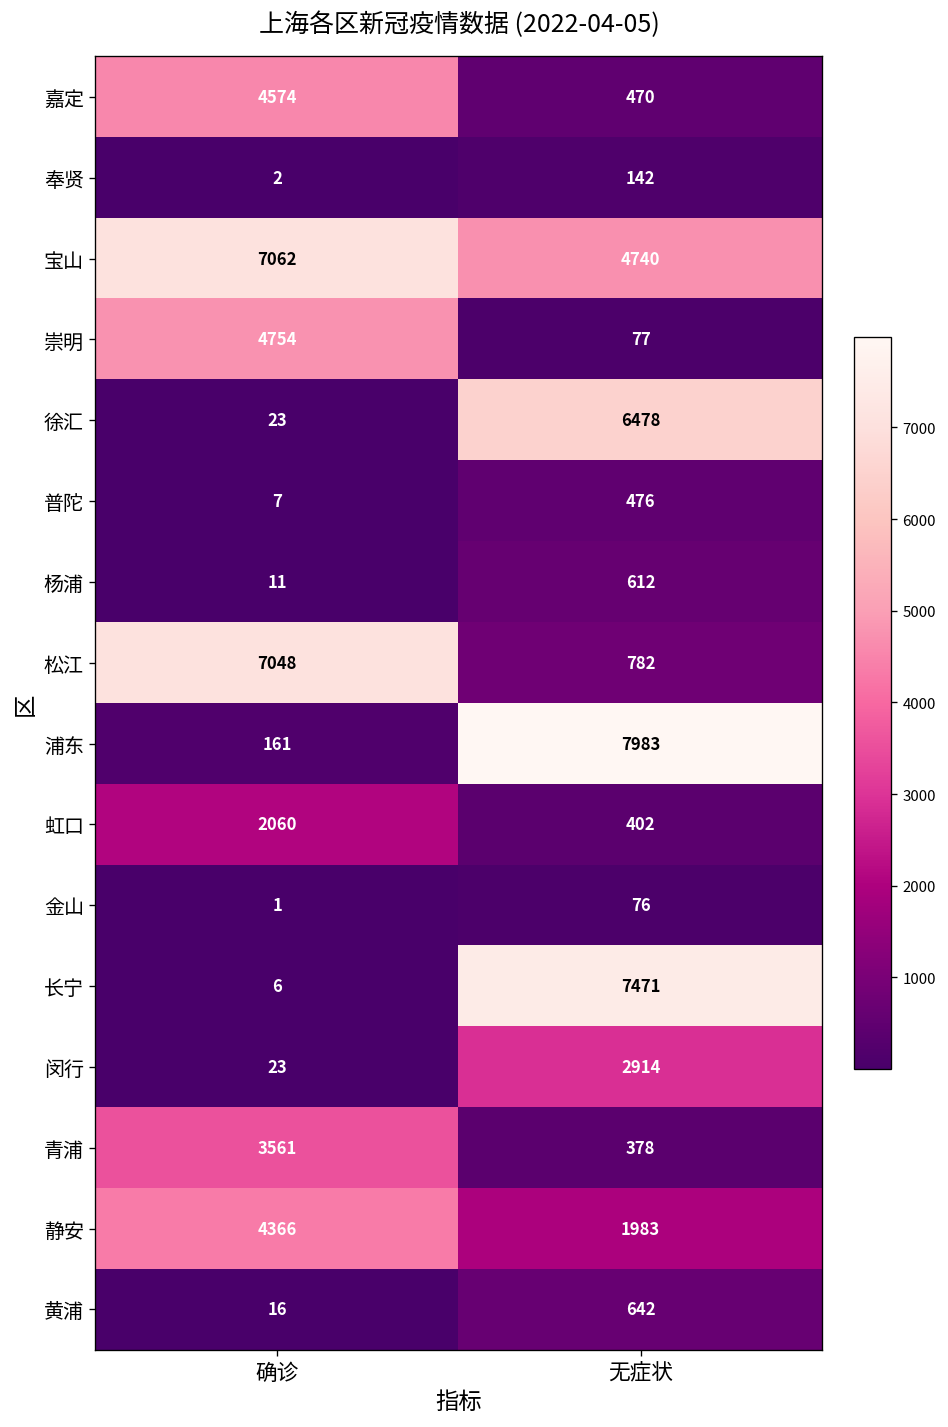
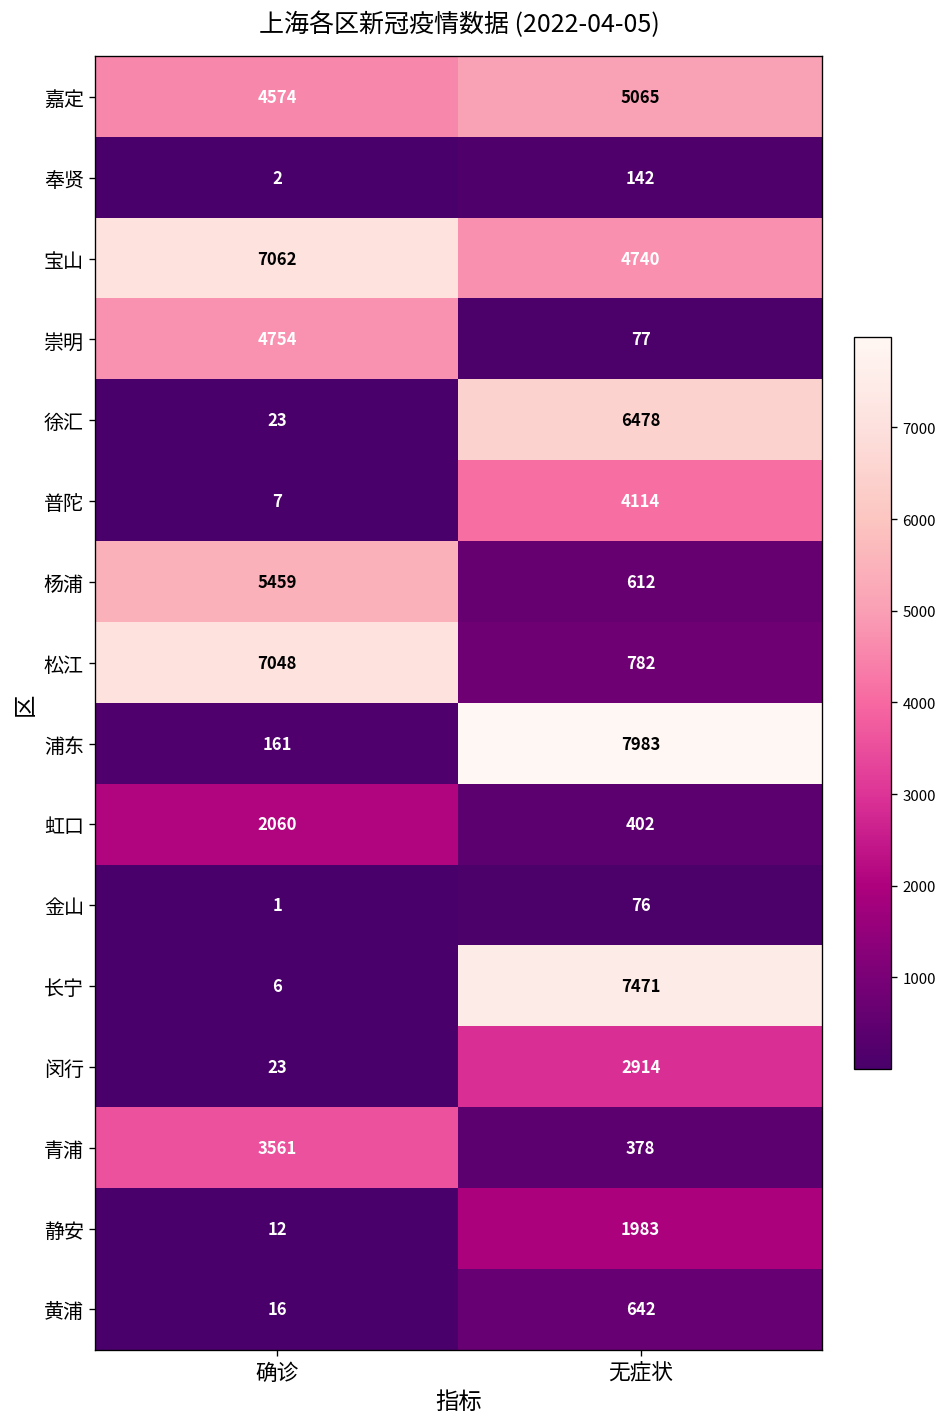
  {
    "嘉定": {
      "确诊": 4574,
-     "无症状": 470
+     "无症状": 5065
    },
    "奉贤": {
      "确诊": 2,
      "无症状": 142
    },
    "宝山": {
      "确诊": 7062,
      "无症状": 4740
    },
    "崇明": {
      "确诊": 4754,
      "无症状": 77
    },
    "徐汇": {
      "确诊": 23,
      "无症状": 6478
    },
    "普陀": {
      "确诊": 7,
-     "无症状": 476
+     "无症状": 4114
    },
    "杨浦": {
-     "确诊": 11,
+     "确诊": 5459,
      "无症状": 612
    },
    "松江": {
      "确诊": 7048,
      "无症状": 782
    },
    "浦东": {
      "确诊": 161,
      "无症状": 7983
    },
    "虹口": {
      "确诊": 2060,
      "无症状": 402
    },
    "金山": {
      "确诊": 1,
      "无症状": 76
    },
    "长宁": {
      "确诊": 6,
      "无症状": 7471
    },
    "闵行": {
      "确诊": 23,
      "无症状": 2914
    },
    "青浦": {
      "确诊": 3561,
      "无症状": 378
    },
    "静安": {
-     "确诊": 4366,
+     "确诊": 12,
      "无症状": 1983
    },
    "黄浦": {
      "确诊": 16,
      "无症状": 642
    }
  }
